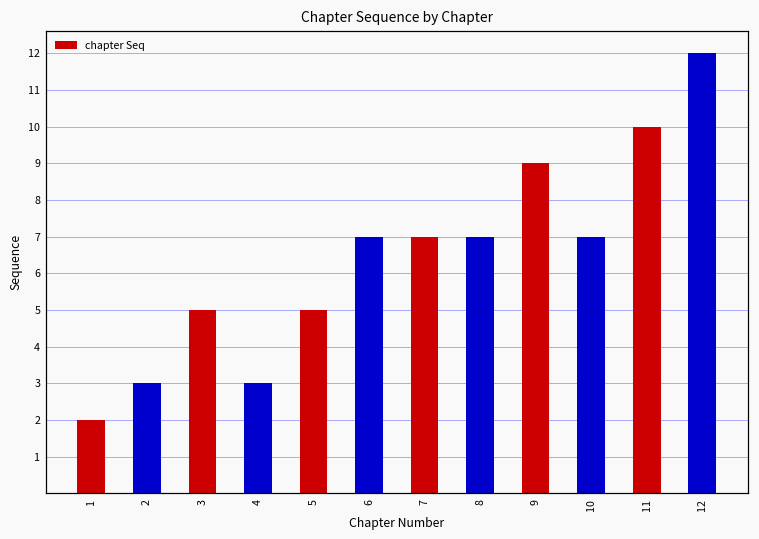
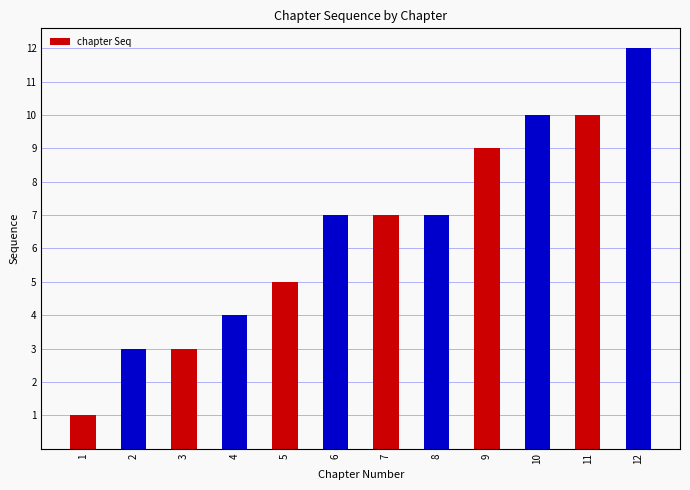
  {
-   "1": 2,
+   "1": 1,
    "2": 3,
-   "3": 5,
-   "4": 3,
+   "3": 3,
+   "4": 4,
    "5": 5,
    "6": 7,
    "7": 7,
    "8": 7,
    "9": 9,
-   "10": 7,
+   "10": 10,
    "11": 10,
    "12": 12
  }
